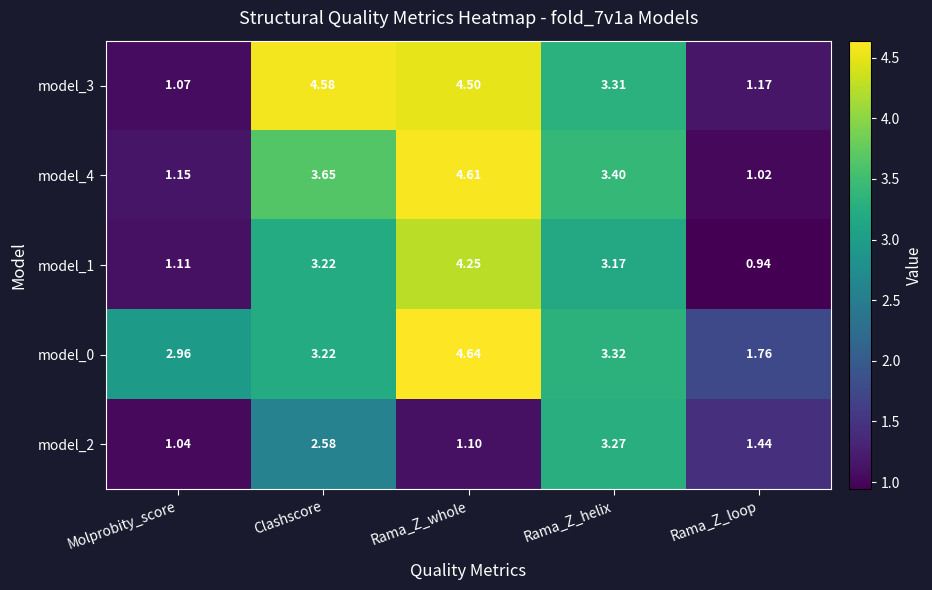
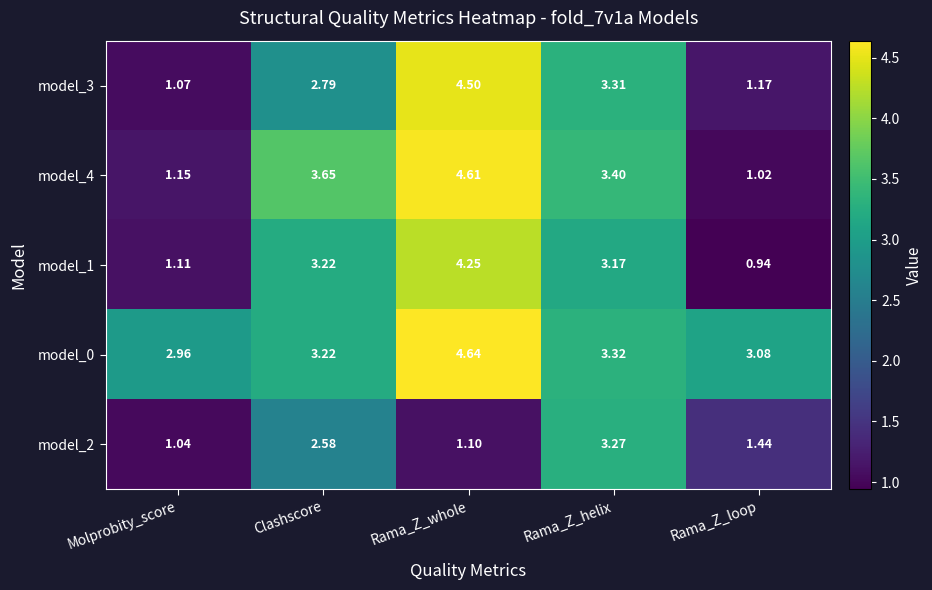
  {
    "model_3": {
      "Molprobity_score": 1.07,
-     "Clashscore": 4.58,
+     "Clashscore": 2.79,
      "Rama_Z_whole": 4.50,
      "Rama_Z_helix": 3.31,
      "Rama_Z_loop": 1.17
    },
    "model_4": {
      "Molprobity_score": 1.15,
      "Clashscore": 3.65,
      "Rama_Z_whole": 4.61,
      "Rama_Z_helix": 3.40,
      "Rama_Z_loop": 1.02
    },
    "model_1": {
      "Molprobity_score": 1.11,
      "Clashscore": 3.22,
      "Rama_Z_whole": 4.25,
      "Rama_Z_helix": 3.17,
      "Rama_Z_loop": 0.94
    },
    "model_0": {
      "Molprobity_score": 2.96,
      "Clashscore": 3.22,
      "Rama_Z_whole": 4.64,
      "Rama_Z_helix": 3.32,
-     "Rama_Z_loop": 1.76
+     "Rama_Z_loop": 3.08
    },
    "model_2": {
      "Molprobity_score": 1.04,
      "Clashscore": 2.58,
      "Rama_Z_whole": 1.10,
      "Rama_Z_helix": 3.27,
      "Rama_Z_loop": 1.44
    }
  }
